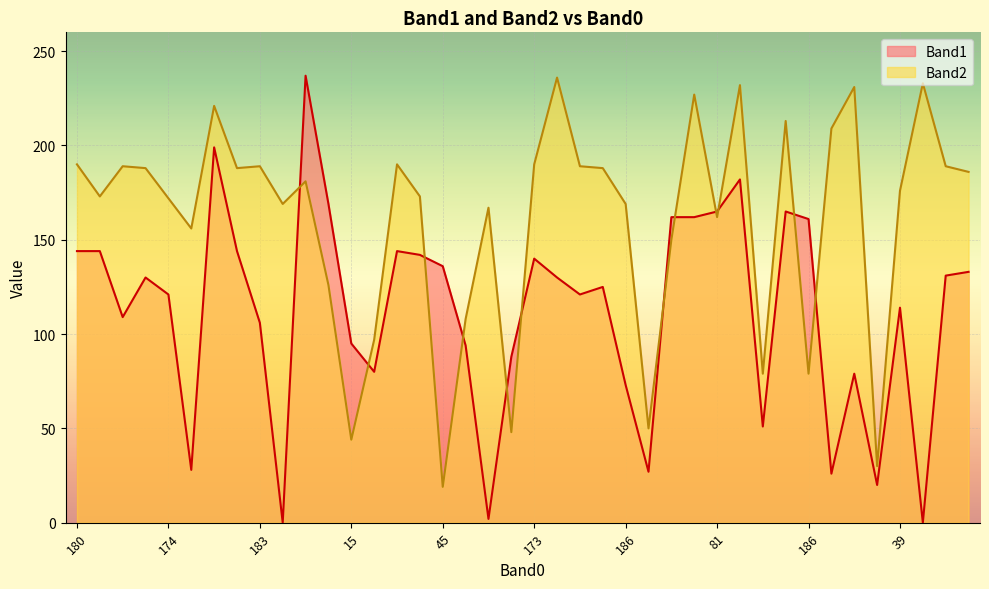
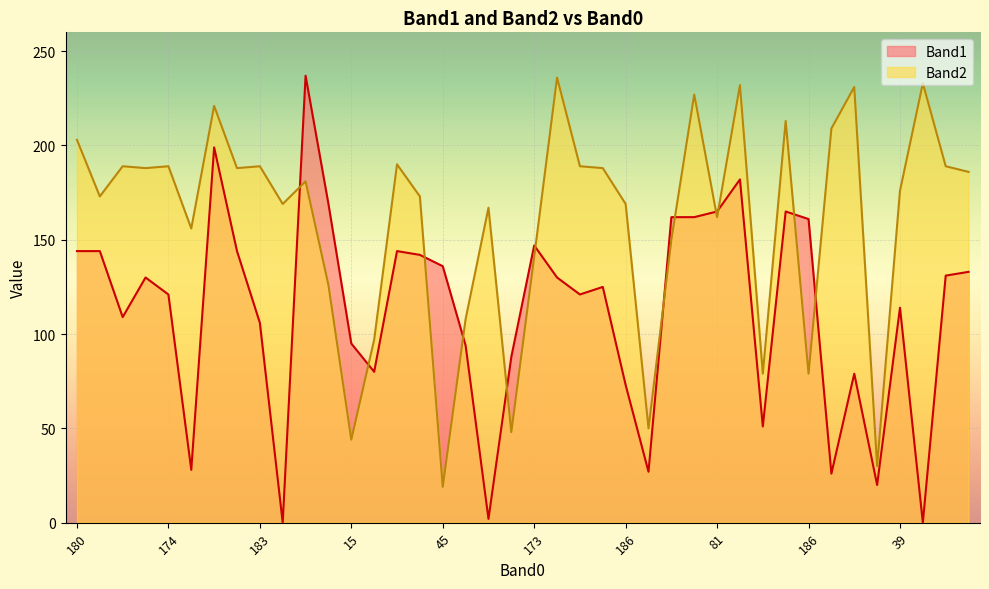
  {
    "Band1": {
      "180": 144,
      "174": 121,
      "183": 106,
      "45": 136,
-     "173": 140,
+     "173": 147,
      "81": 165
    },
    "Band2": {
-     "180": 190,
-     "174": 172,
+     "180": 203,
+     "174": 189,
      "183": 189,
      "45": 19,
-     "173": 190,
+     "173": 141,
      "81": 162
    }
  }
